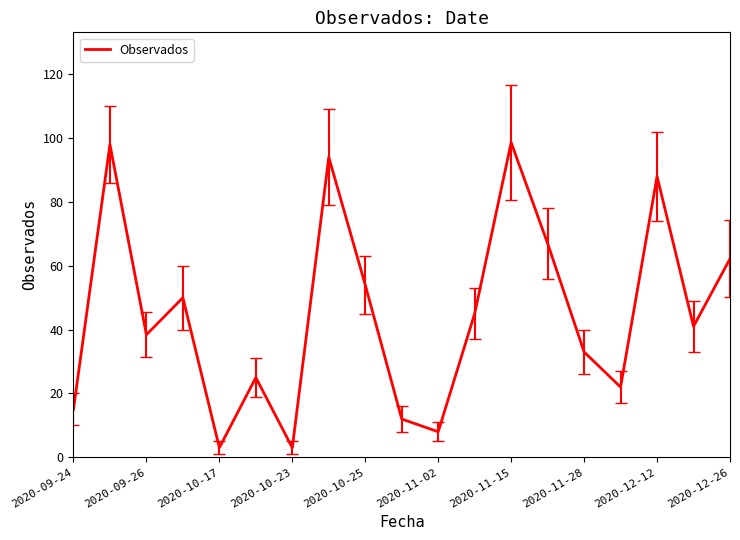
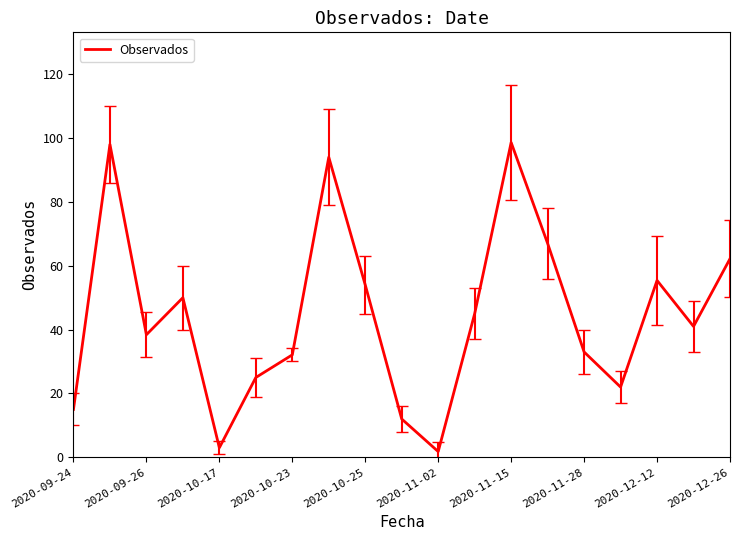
  {
    "Observados": {
      "2020-09-24": 15,
      "2020-09-26": 38,
      "2020-10-17": 3,
-     "2020-10-23": 3,
+     "2020-10-23": 32,
      "2020-10-25": 54,
-     "2020-11-02": 8,
+     "2020-11-02": 2,
      "2020-11-15": 99,
      "2020-11-28": 33,
-     "2020-12-12": 88,
+     "2020-12-12": 55,
      "2020-12-26": 62
    }
  }
